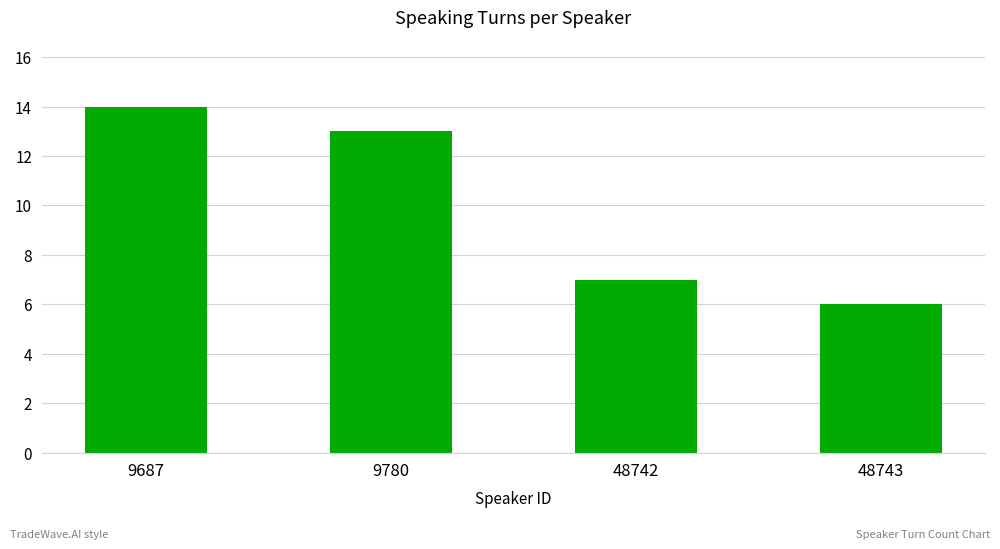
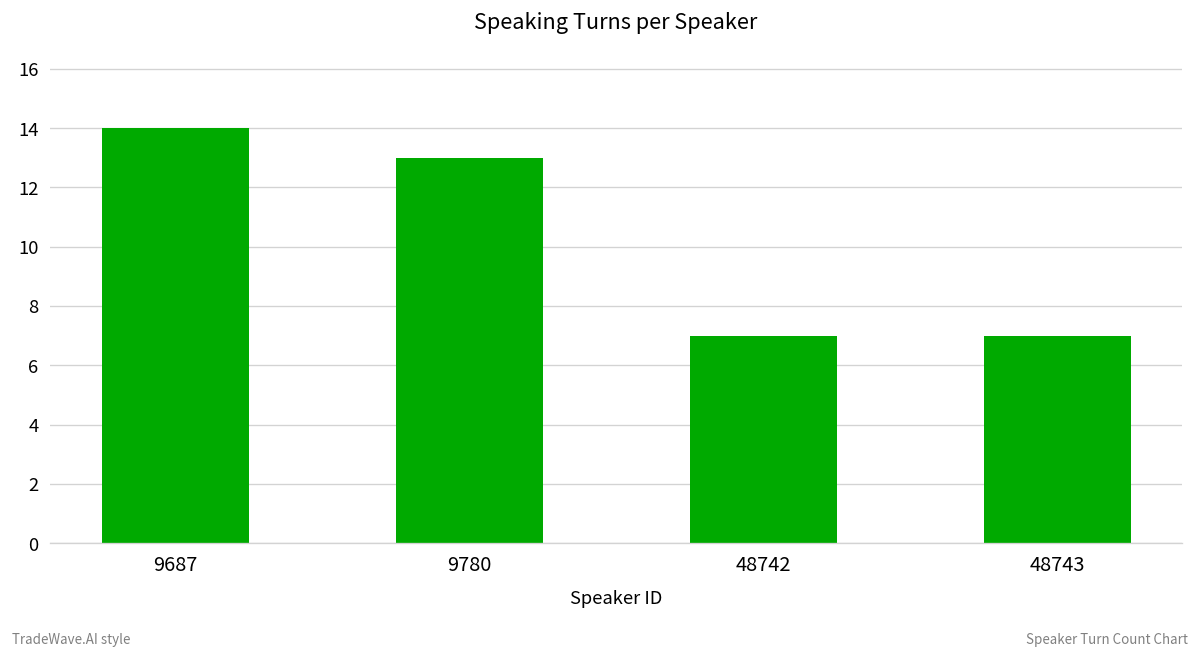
  {
    "9687": 14,
    "9780": 13,
    "48742": 7,
-   "48743": 6
+   "48743": 7
  }
